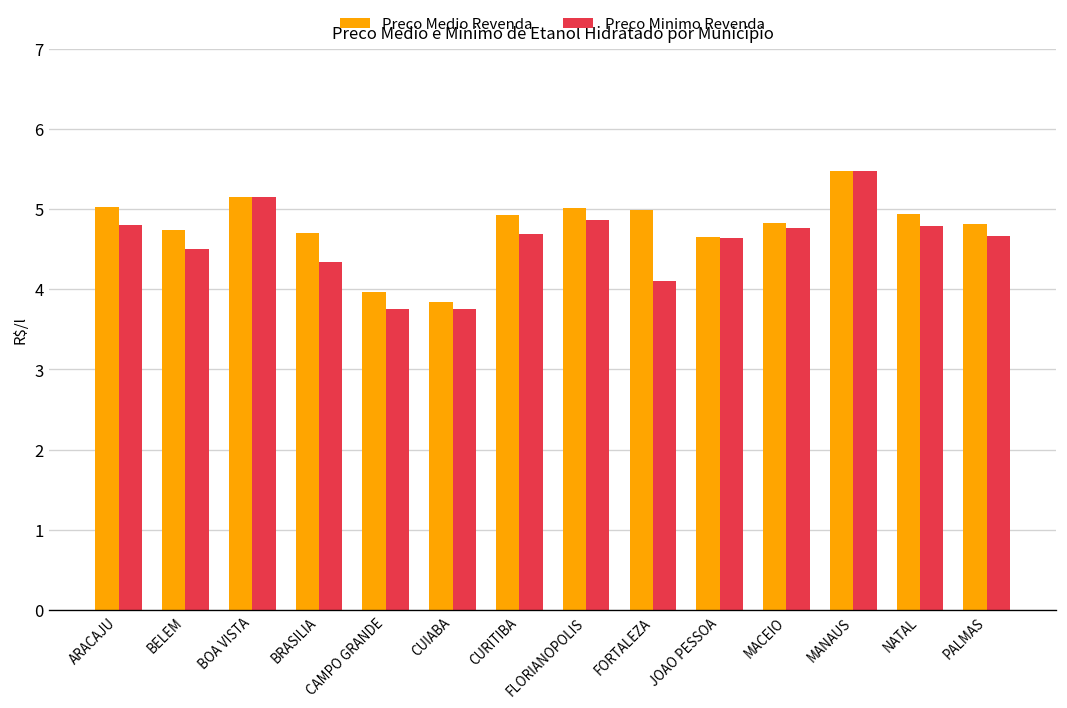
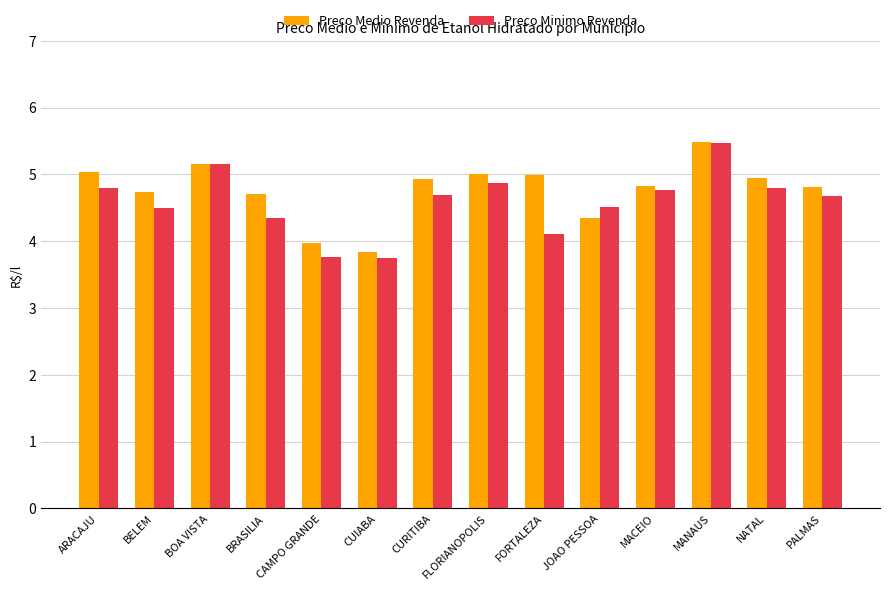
  {
    "Preco Medio Revenda": {
      "ARACAJU": 5.0,
      "BELEM": 4.7,
      "BOA VISTA": 5.2,
      "BRASILIA": 4.7,
      "CAMPO GRANDE": 4.0,
      "CUIABA": 3.8,
      "CURITIBA": 4.9,
      "FLORIANOPOLIS": 5.0,
      "FORTALEZA": 5.0,
-     "JOAO PESSOA": 4.7,
+     "JOAO PESSOA": 4.3,
      "MACEIO": 4.8,
      "MANAUS": 5.5,
      "NATAL": 4.9,
      "PALMAS": 4.8
    },
    "Preco Minimo Revenda": {
      "ARACAJU": 4.8,
      "BELEM": 4.5,
      "BOA VISTA": 5.2,
      "BRASILIA": 4.3,
      "CAMPO GRANDE": 3.8,
      "CUIABA": 3.8,
      "CURITIBA": 4.7,
      "FLORIANOPOLIS": 4.9,
      "FORTALEZA": 4.1,
-     "JOAO PESSOA": 4.6,
+     "JOAO PESSOA": 4.5,
      "MACEIO": 4.8,
      "MANAUS": 5.5,
      "NATAL": 4.8,
      "PALMAS": 4.7
    }
  }
